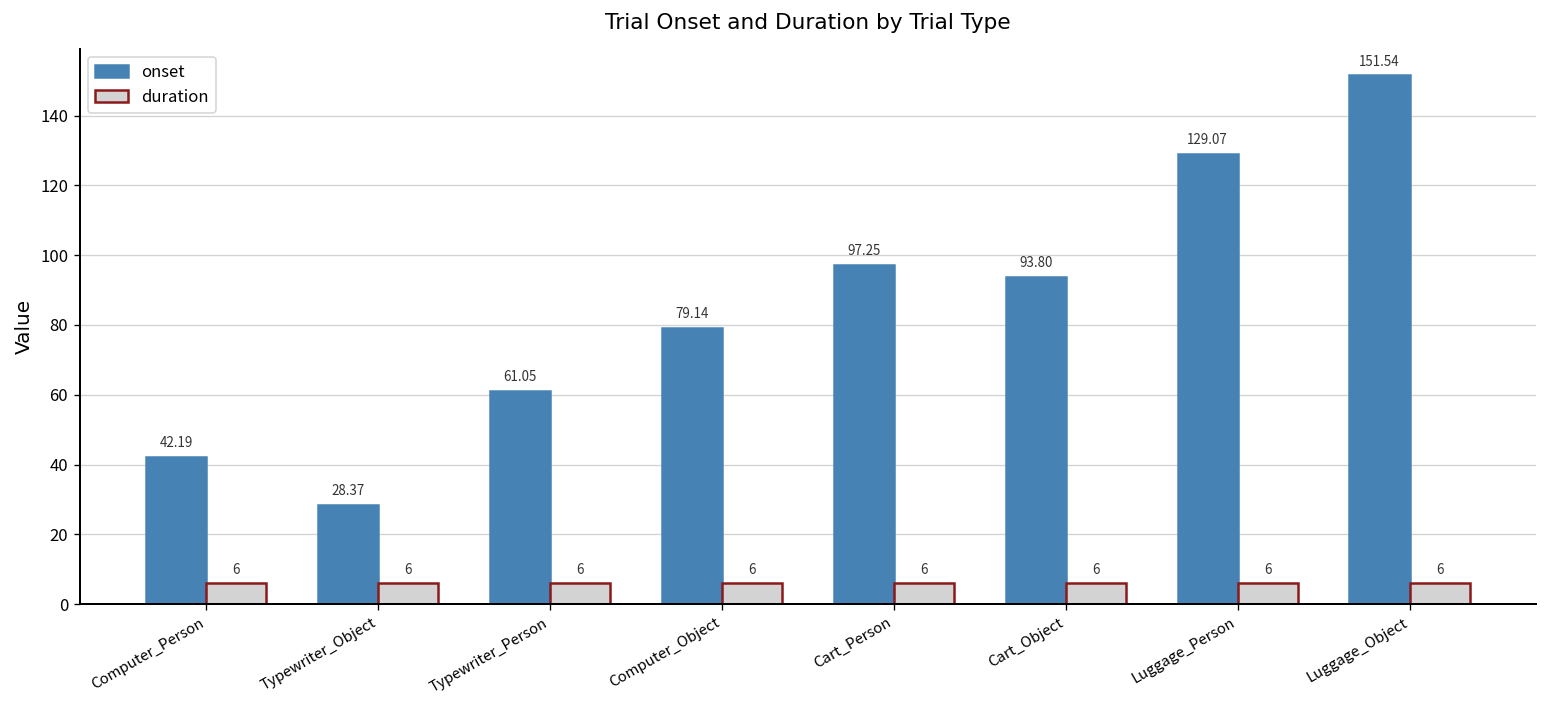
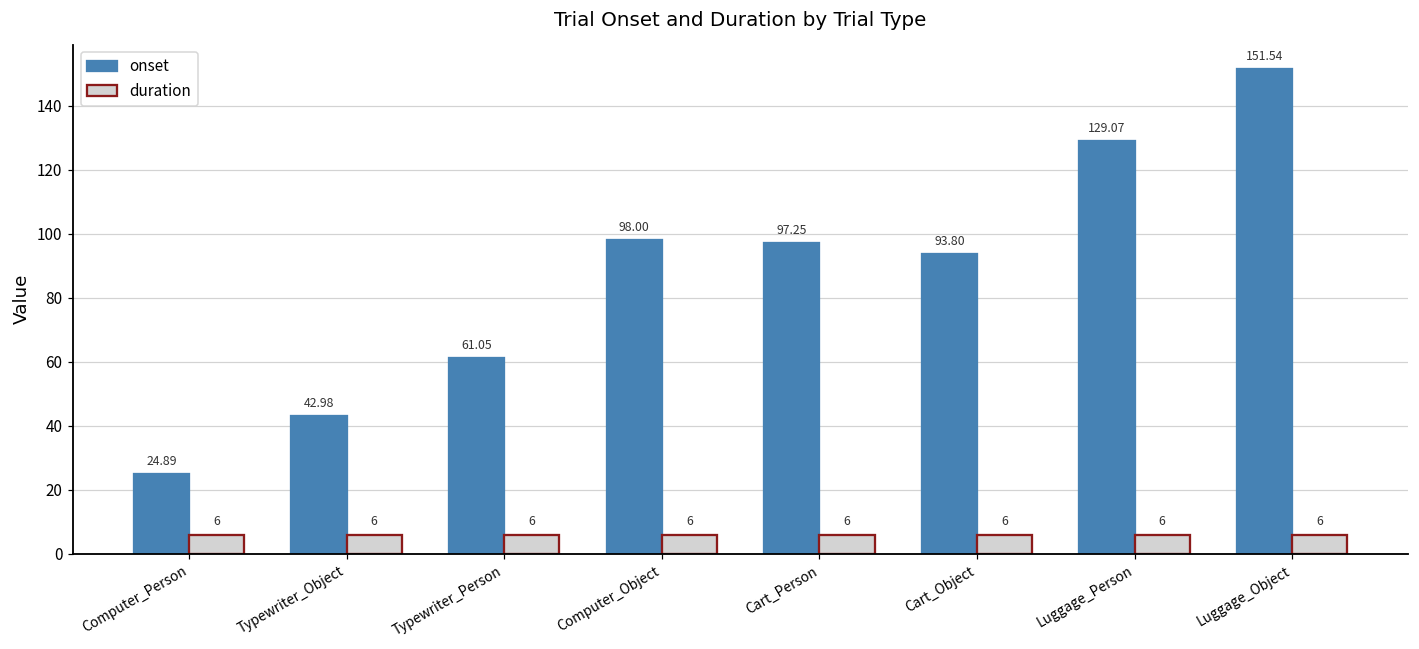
  {
    "onset": {
-     "Computer_Person": 42.19,
-     "Typewriter_Object": 28.37,
+     "Computer_Person": 24.89,
+     "Typewriter_Object": 42.98,
      "Typewriter_Person": 61.05,
-     "Computer_Object": 79.14,
+     "Computer_Object": 98.00,
      "Cart_Person": 97.25,
      "Cart_Object": 93.80,
      "Luggage_Person": 129.07,
      "Luggage_Object": 151.54
    },
    "duration": {
      "Computer_Person": 6,
      "Typewriter_Object": 6,
      "Typewriter_Person": 6,
      "Computer_Object": 6,
      "Cart_Person": 6,
      "Cart_Object": 6,
      "Luggage_Person": 6,
      "Luggage_Object": 6
    }
  }
